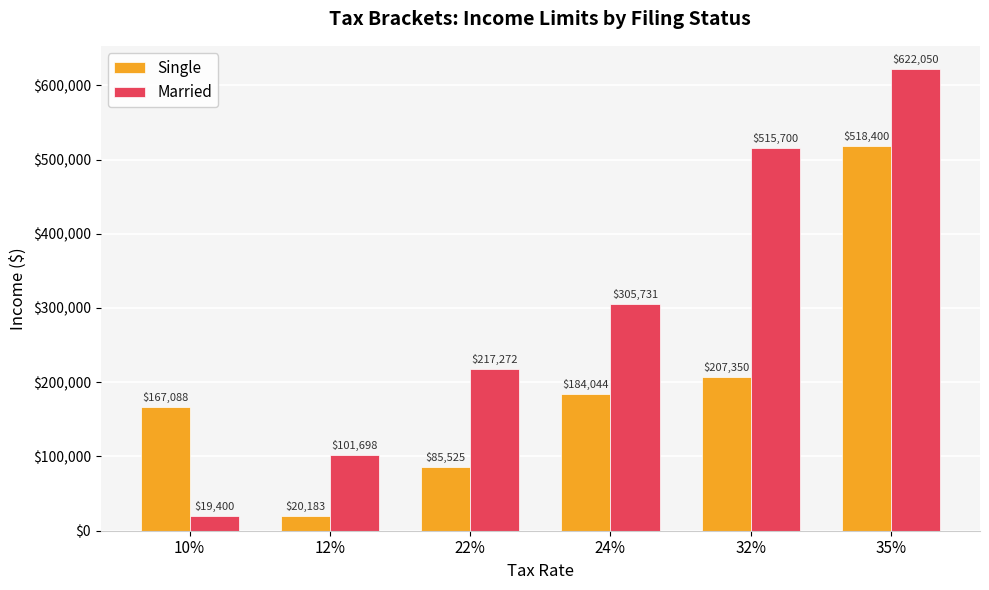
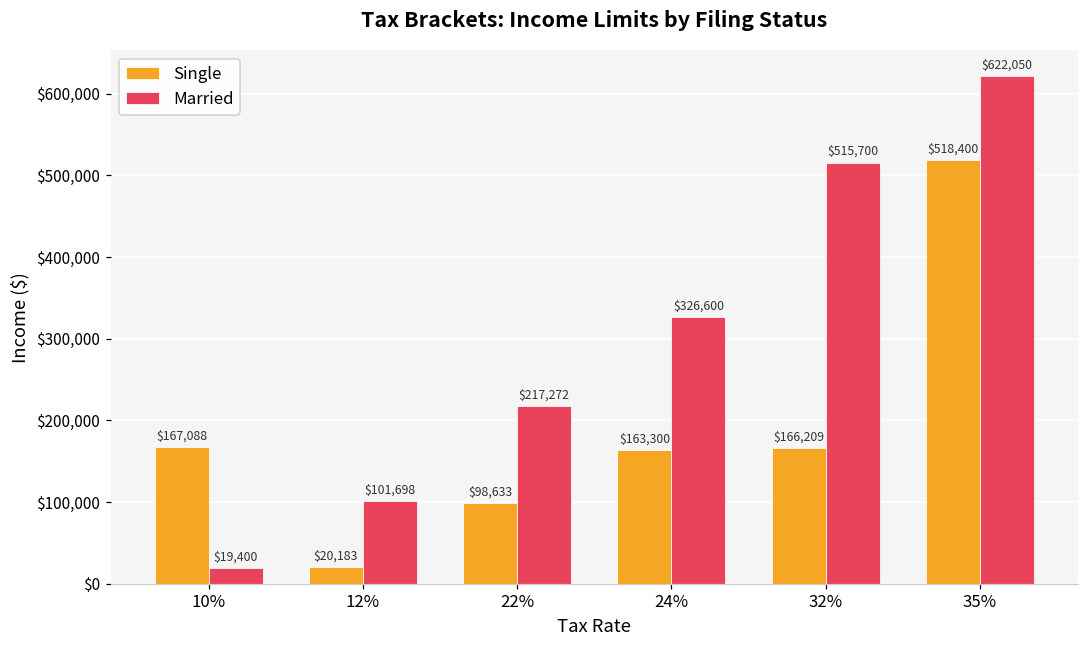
  {
    "Single": {
      "10%": "$167,088",
      "12%": "$20,183",
-     "22%": "$85,525",
-     "24%": "$184,044",
-     "32%": "$207,350",
+     "22%": "$98,633",
+     "24%": "$163,300",
+     "32%": "$166,209",
      "35%": "$518,400"
    },
    "Married": {
      "10%": "$19,400",
      "12%": "$101,698",
      "22%": "$217,272",
-     "24%": "$305,731",
+     "24%": "$326,600",
      "32%": "$515,700",
      "35%": "$622,050"
    }
  }
